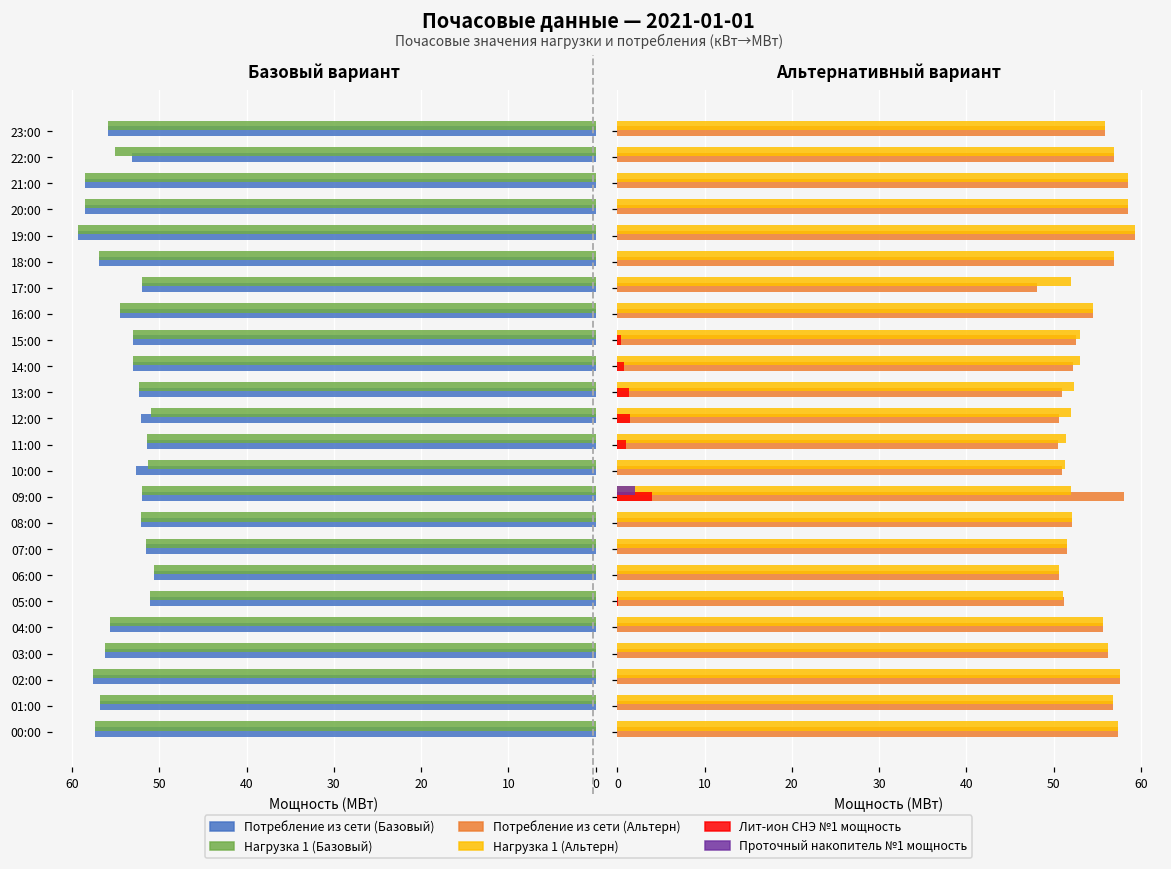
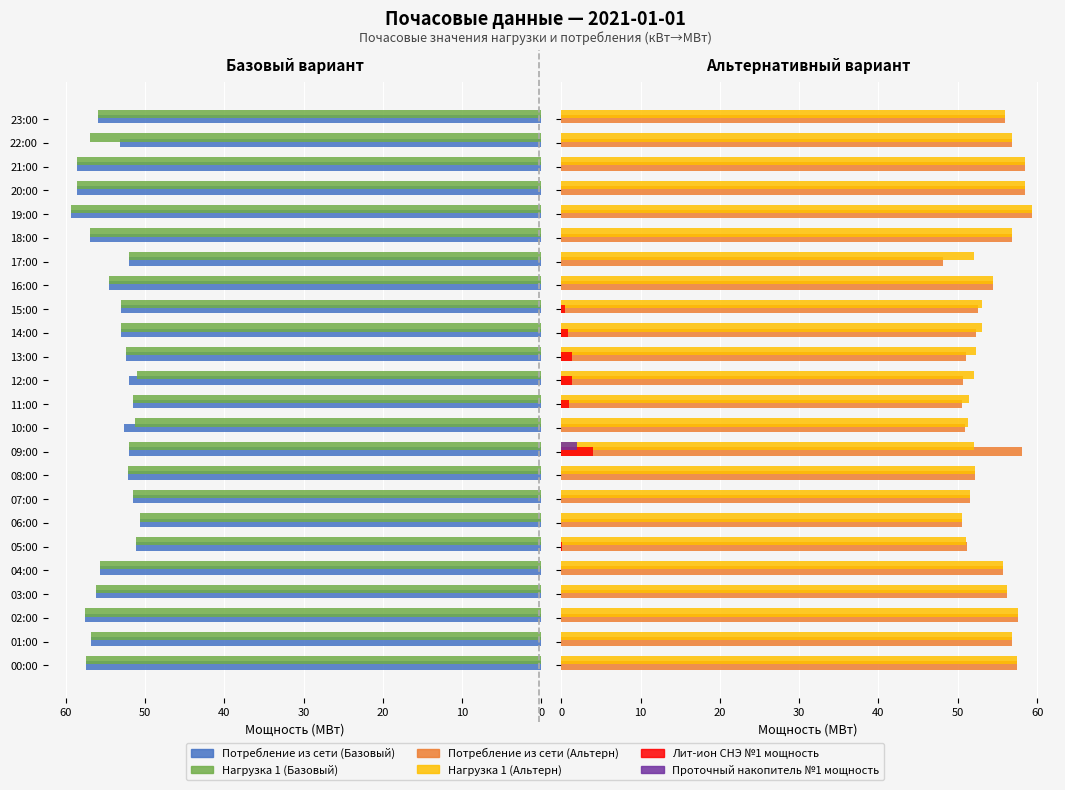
  {
    "Базовый вариант": {
      "Потребление из сети (Базовый)": {
        "23:00": 56,
        "22:00": 53,
        "21:00": 59,
        "20:00": 59,
        "19:00": 59,
        "18:00": 57,
        "17:00": 52,
        "16:00": 54,
        "15:00": 53,
        "14:00": 53,
        "13:00": 52,
        "12:00": 52,
        "11:00": 51,
        "10:00": 53,
        "09:00": 52,
        "08:00": 52,
        "07:00": 52,
        "06:00": 51,
        "05:00": 51,
        "04:00": 56,
        "03:00": 56,
        "02:00": 58,
        "01:00": 57,
        "00:00": 57
      },
      "Нагрузка 1 (Базовый)": {
        "23:00": 56,
-       "22:00": 55,
+       "22:00": 57,
        "21:00": 59,
        "20:00": 59,
        "19:00": 59,
        "18:00": 57,
        "17:00": 52,
        "16:00": 54,
        "15:00": 53,
        "14:00": 53,
        "13:00": 52,
        "12:00": 51,
        "11:00": 51,
        "10:00": 51,
        "09:00": 52,
        "08:00": 52,
        "07:00": 52,
        "06:00": 51,
        "05:00": 51,
        "04:00": 56,
        "03:00": 56,
        "02:00": 58,
        "01:00": 57,
        "00:00": 57
      }
    }
  }
